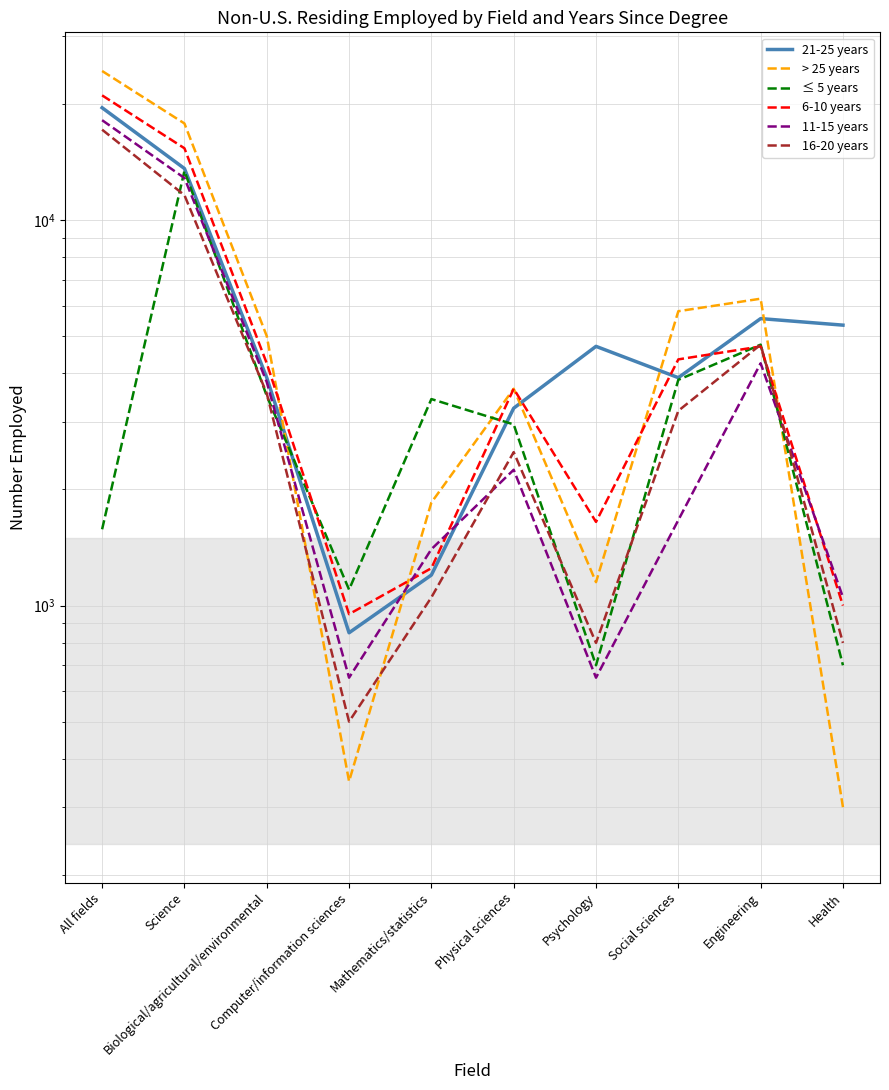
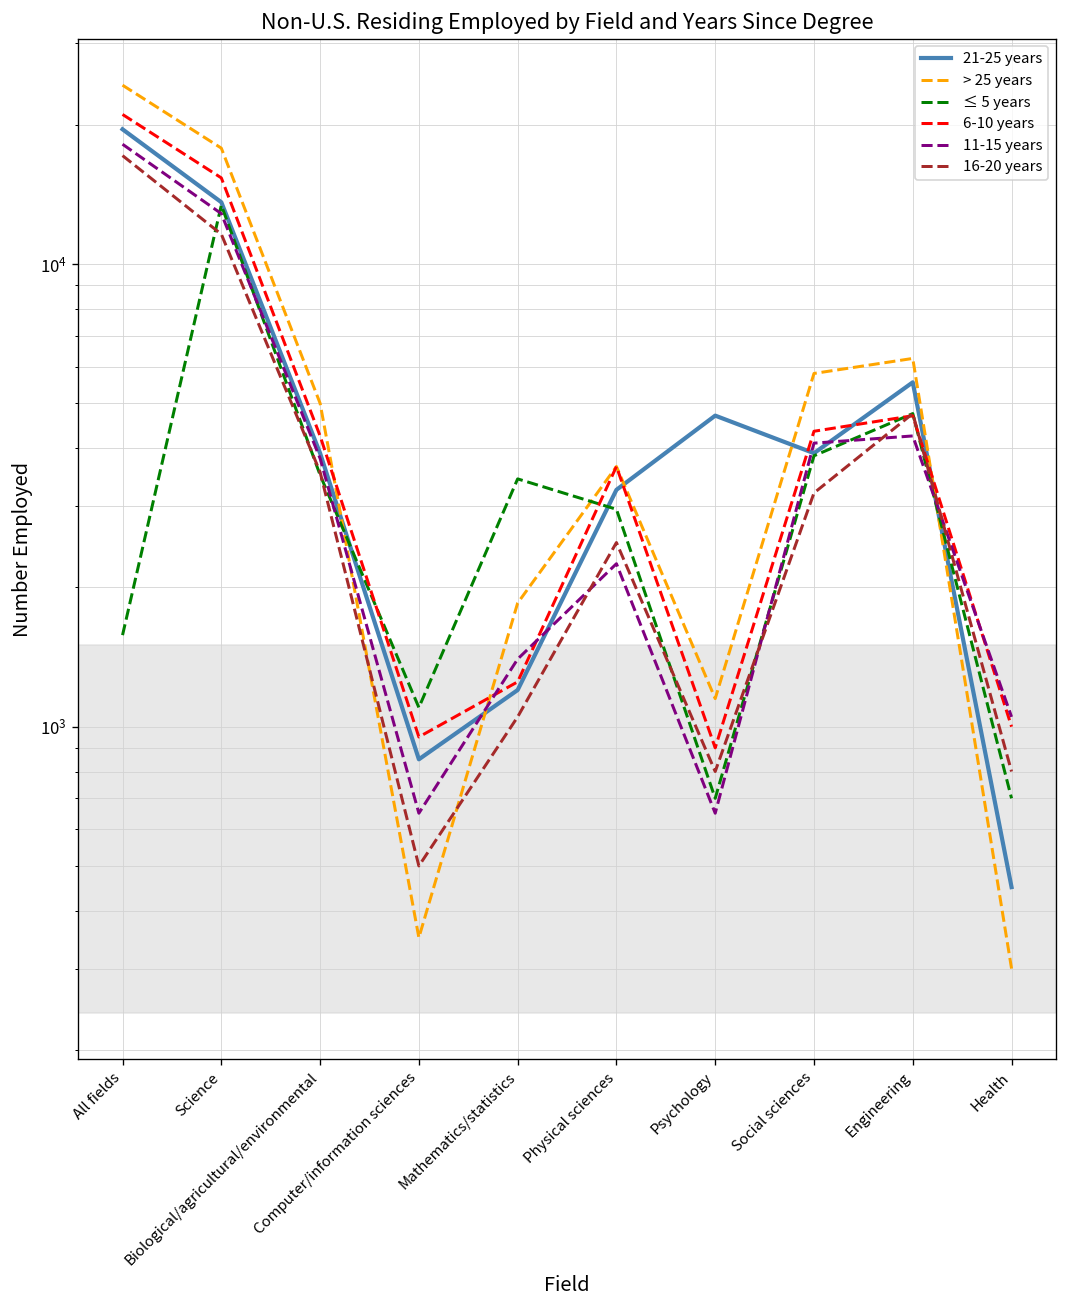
  {
    "21-25 years": {
      "All fields": 20000,
      "Biological/agricultural/environmental": 3900,
      "Computer/information sciences": 850,
      "Mathematics/statistics": 1200,
      "Physical sciences": 3300,
      "Psychology": 4700,
      "Engineering": 5600,
-     "Health": 5300
+     "Health": 450
    },
    "> 25 years": {
      "All fields": 24000,
      "Science": 18000,
      "Biological/agricultural/environmental": 5000,
      "Computer/information sciences": 350,
      "Mathematics/statistics": 1900,
      "Psychology": 1150,
      "Social sciences": 5800,
      "Engineering": 6300,
      "Health": 300
    },
    "≤ 5 years": {
      "All fields": 1580,
      "Computer/information sciences": 1100,
      "Mathematics/statistics": 3400,
      "Physical sciences": 3000,
      "Psychology": 700,
      "Health": 700
    },
    "6-10 years": {
      "All fields": 21000,
      "Science": 15400,
      "Biological/agricultural/environmental": 4300,
      "Computer/information sciences": 950,
      "Mathematics/statistics": 1250,
-     "Psychology": 1650,
+     "Psychology": 900,
      "Social sciences": 4400,
      "Health": 1000
    },
    "11-15 years": {
      "All fields": 18000,
      "Science": 12900,
      "Biological/agricultural/environmental": 3800,
      "Computer/information sciences": 650,
      "Mathematics/statistics": 1400,
      "Physical sciences": 2300,
      "Psychology": 650,
-     "Social sciences": 1670,
+     "Social sciences": 4100,
      "Engineering": 4300,
      "Health": 1050
    },
    "16-20 years": {
      "All fields": 17000,
      "Science": 11600,
      "Computer/information sciences": 500,
      "Mathematics/statistics": 1050,
      "Physical sciences": 2500,
      "Psychology": 800,
      "Social sciences": 3200,
      "Health": 800
    }
  }
